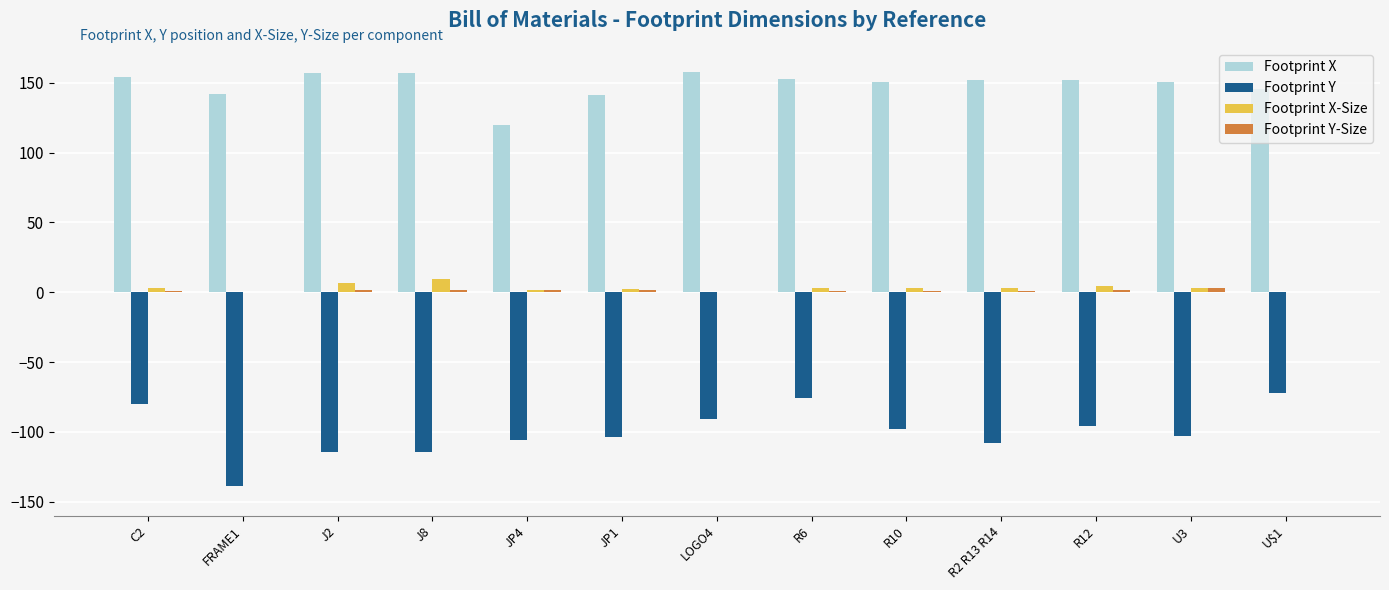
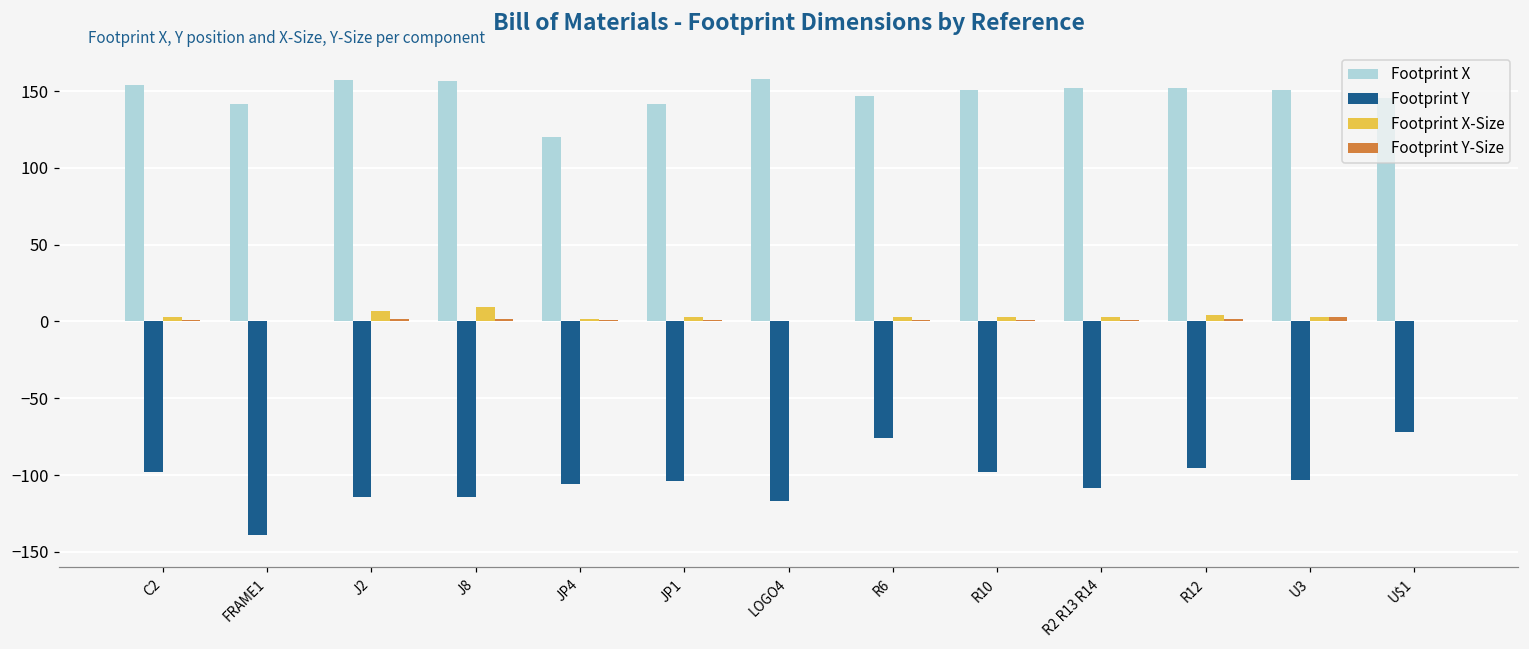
  {
    "Footprint X": {
      "C2": 154,
      "FRAME1": 142,
      "J2": 157,
      "J8": 157,
      "JP4": 120,
      "JP1": 142,
      "LOGO4": 158,
-     "R6": 153,
+     "R6": 147,
      "R10": 150,
      "R2 R13 R14": 152,
      "R12": 152,
      "U3": 150
    },
    "Footprint Y": {
-     "C2": -80,
+     "C2": -98,
      "FRAME1": -139,
      "J2": -115,
      "J8": -115,
      "JP4": -106,
      "JP1": -104,
-     "LOGO4": -90,
+     "LOGO4": -117,
      "R6": -76,
      "R10": -98,
      "R2 R13 R14": -108,
      "R12": -95,
      "U3": -103,
      "U$1": -72
    },
    "Footprint X-Size": {
      "C2": 3,
      "FRAME1": 0,
      "J2": 7,
      "J8": 9,
      "JP1": 3,
      "LOGO4": 0,
      "R6": 3,
      "R10": 3,
      "R2 R13 R14": 3,
      "R12": 4,
      "U3": 3,
      "U$1": 0
    },
    "Footprint Y-Size": {
      "FRAME1": 0,
      "J2": 2,
      "J8": 2,
      "LOGO4": 0,
      "R12": 2,
      "U3": 3,
      "U$1": 0
    }
  }
